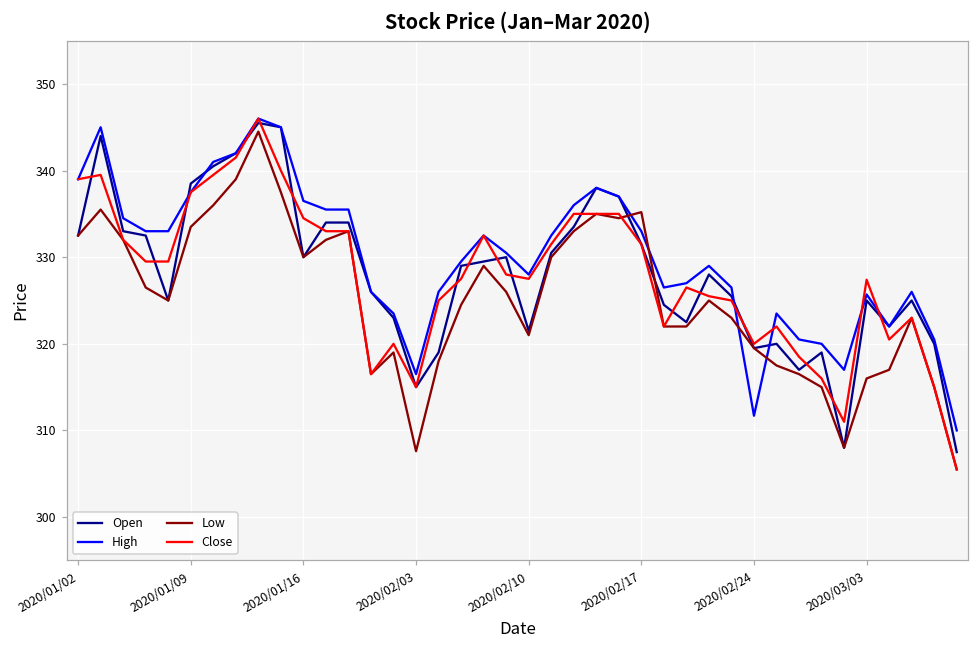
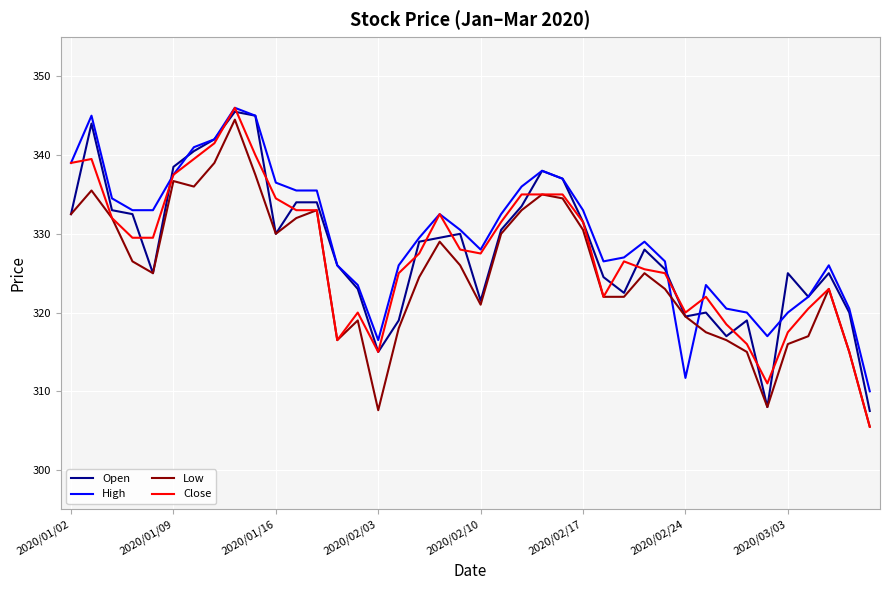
  {
    "Open": {
      "2020/01/09": 339,
      "2020/02/10": 322,
      "2020/03/03": 325
    },
    "High": {
      "2020/01/16": 337,
      "2020/02/03": 317,
      "2020/02/10": 328,
      "2020/02/17": 333,
      "2020/02/24": 312,
-     "2020/03/03": 326
+     "2020/03/03": 320
    },
    "Low": {
-     "2020/01/09": 334,
+     "2020/01/09": 337,
      "2020/02/03": 308,
      "2020/02/10": 321,
-     "2020/02/17": 335,
+     "2020/02/17": 331,
      "2020/03/03": 316
    },
    "Close": {
      "2020/01/16": 335,
      "2020/02/10": 328,
      "2020/02/24": 320,
-     "2020/03/03": 327
+     "2020/03/03": 318
    }
  }
